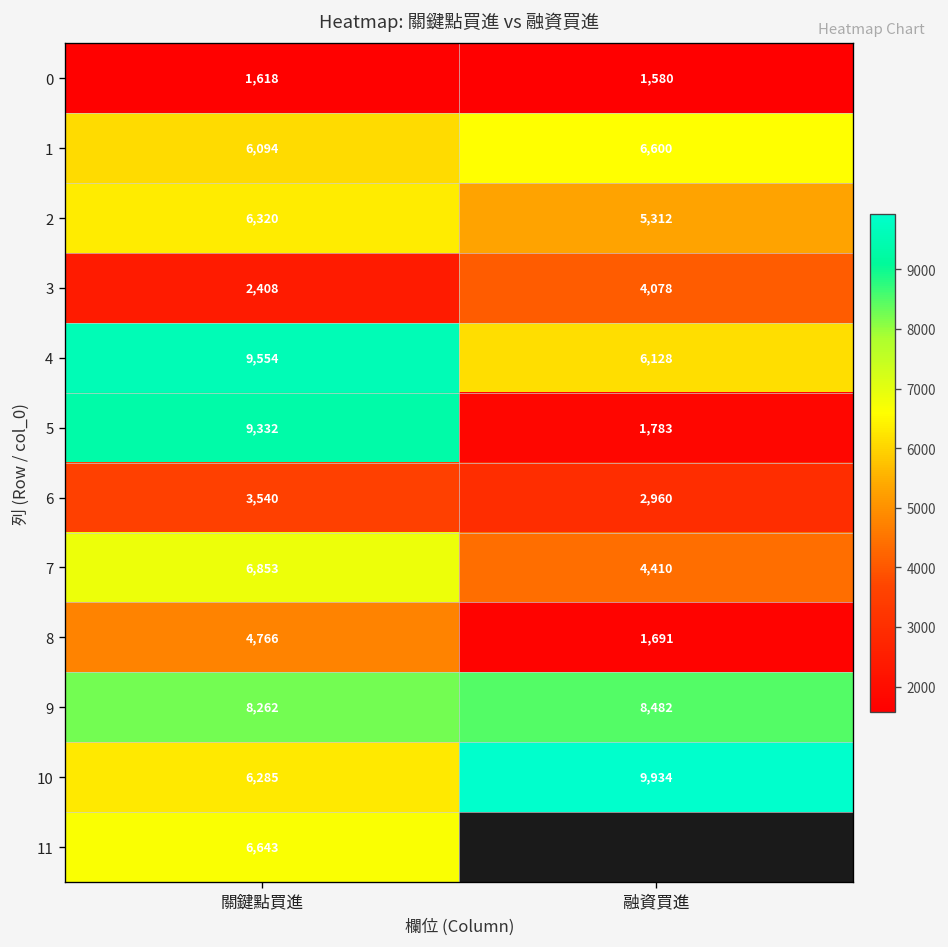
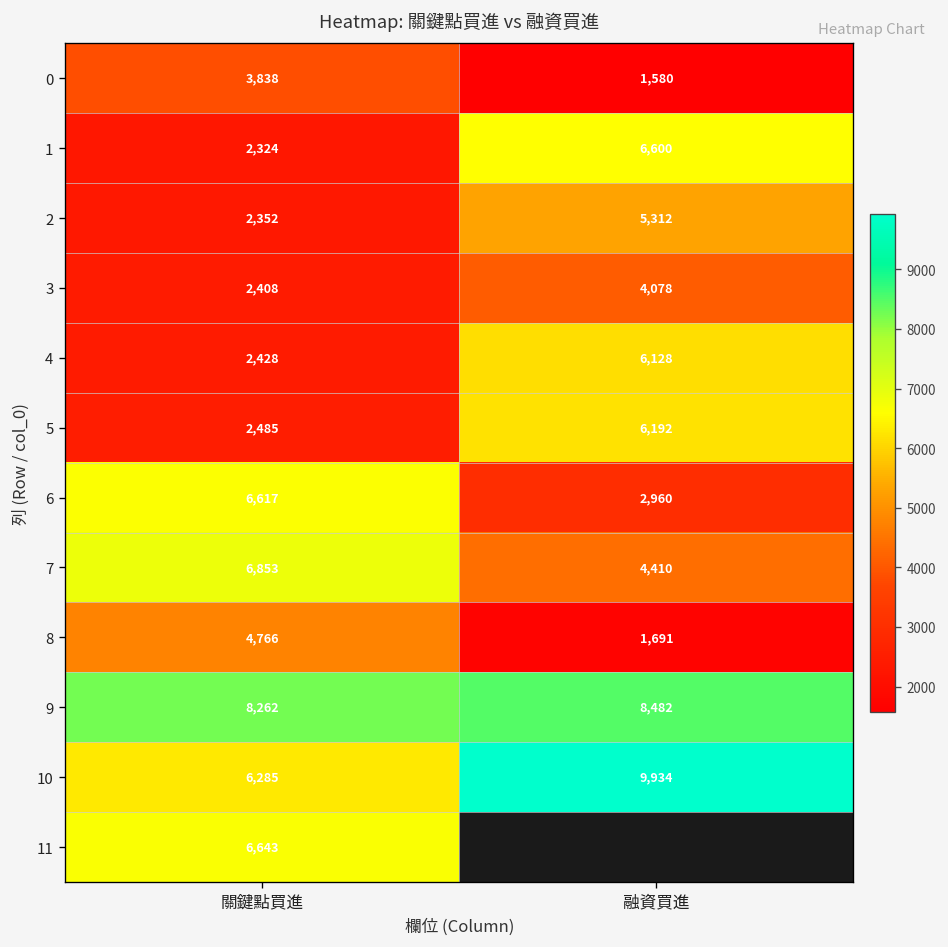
  {
    "0": {
-     "關鍵點買進": "1,618"
+     "關鍵點買進": "3,838"
    },
    "1": {
-     "關鍵點買進": "6,094"
+     "關鍵點買進": "2,324"
    },
    "2": {
-     "關鍵點買進": "6,320"
+     "關鍵點買進": "2,352"
    },
    "4": {
-     "關鍵點買進": "9,554"
+     "關鍵點買進": "2,428"
    },
    "5": {
-     "關鍵點買進": "9,332",
-     "融資買進": "1,783"
+     "關鍵點買進": "2,485",
+     "融資買進": "6,192"
    },
    "6": {
-     "關鍵點買進": "3,540"
+     "關鍵點買進": "6,617"
    }
  }
